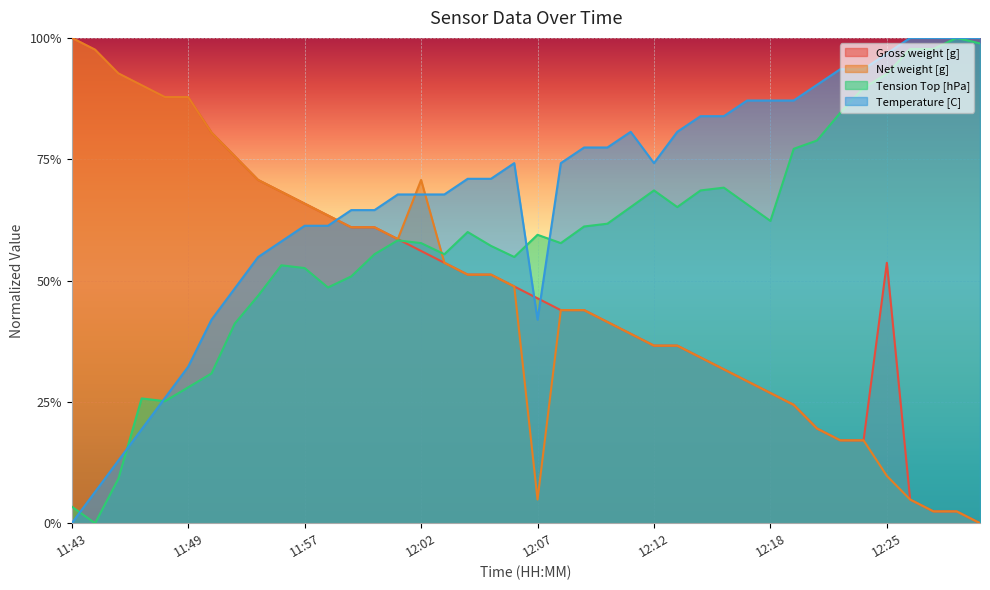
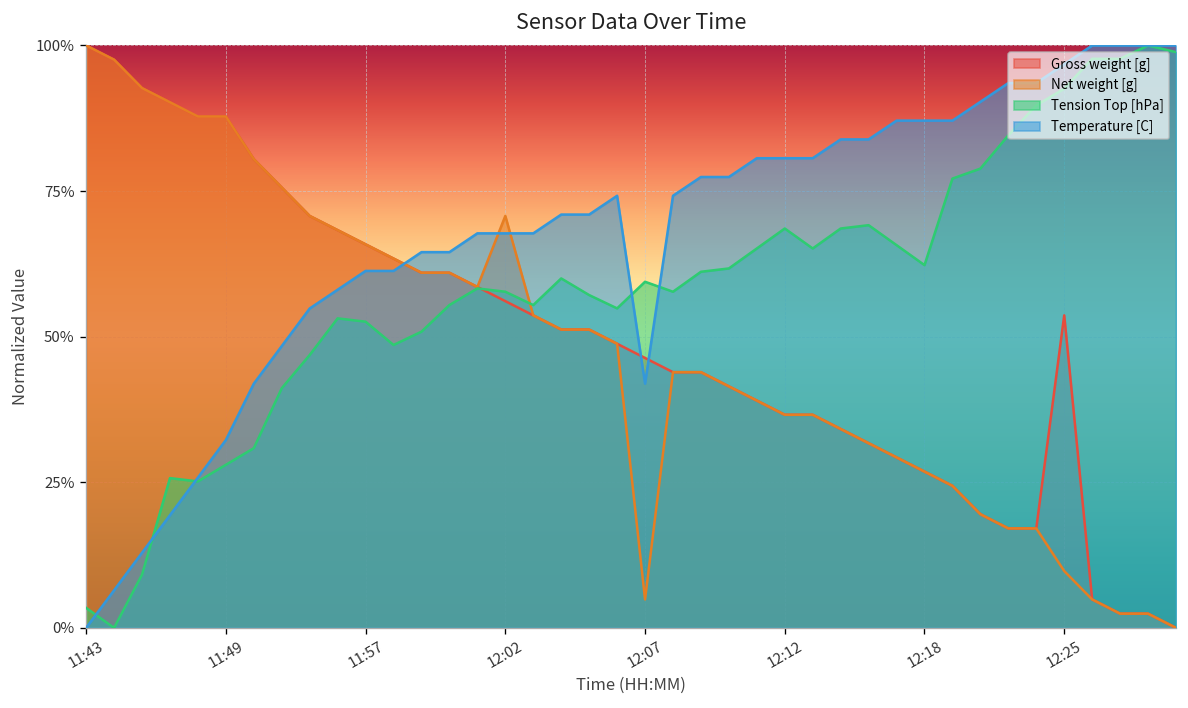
  {
    "Tension Top [hPa]": {
      "11:43": "3%",
      "11:49": "28%",
      "11:57": "53%",
      "12:02": "58%",
      "12:07": "59%",
      "12:12": "69%",
      "12:18": "62%"
    },
    "Temperature [C]": {
      "11:43": "0%",
      "11:49": "32%",
      "11:57": "61%",
      "12:02": "68%",
      "12:07": "42%",
-     "12:12": "74%",
+     "12:12": "81%",
      "12:18": "87%"
    }
  }
